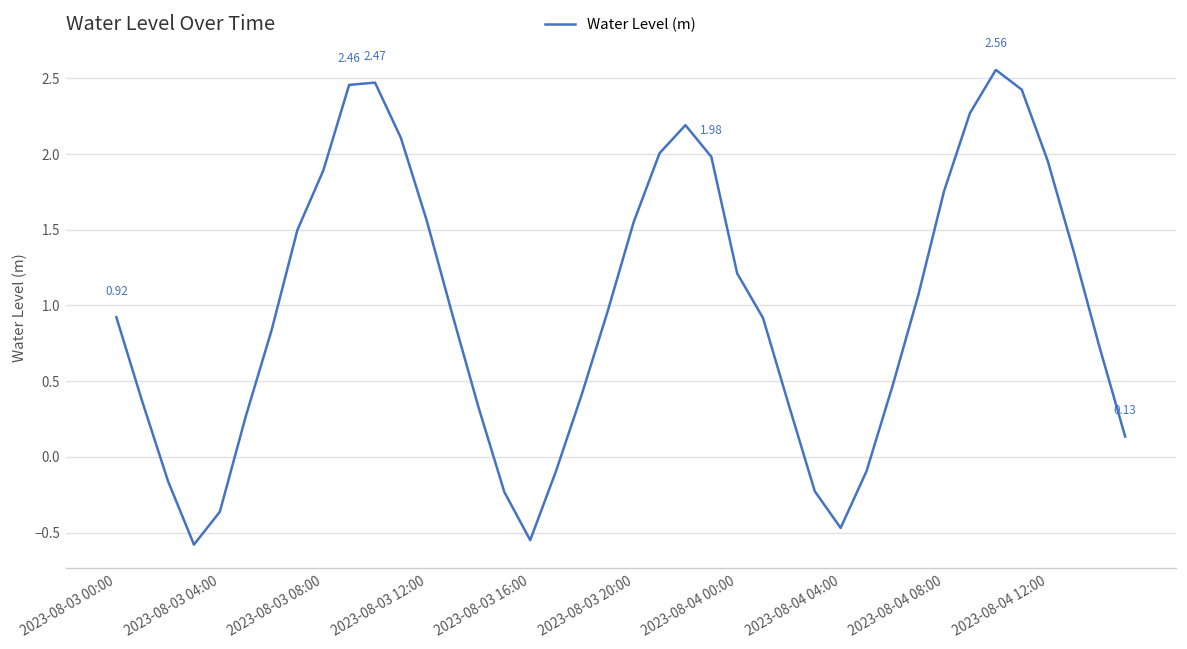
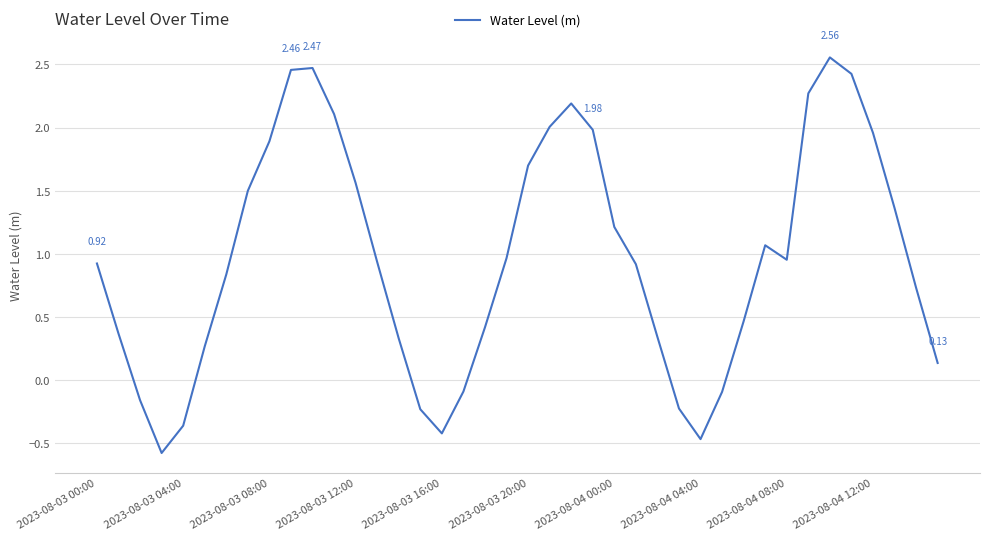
  {
    "2023-08-03 04:00": -0.36,
    "2023-08-03 08:00": 1.89,
    "2023-08-03 12:00": 1.56,
-   "2023-08-03 16:00": -0.55,
-   "2023-08-03 20:00": 1.55,
+   "2023-08-03 16:00": -0.42,
+   "2023-08-03 20:00": 1.70,
    "2023-08-04 00:00": 1.21,
    "2023-08-04 04:00": -0.47,
-   "2023-08-04 08:00": 1.76,
+   "2023-08-04 08:00": 0.95,
    "2023-08-04 12:00": 1.96
  }
